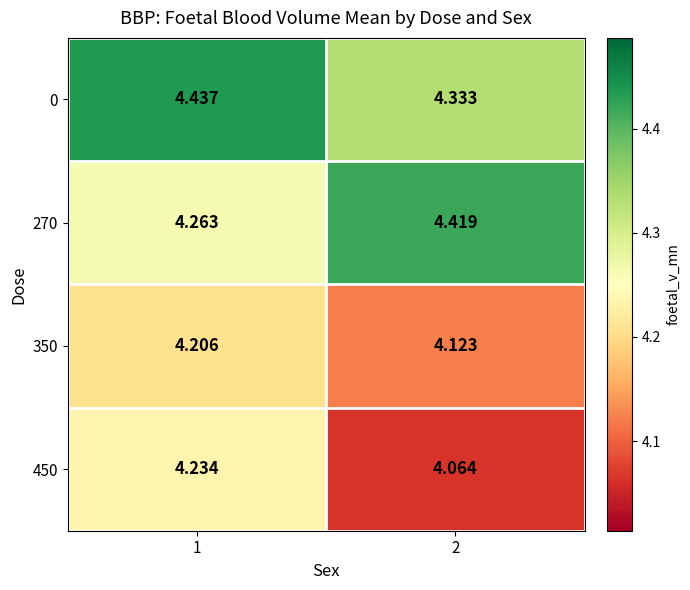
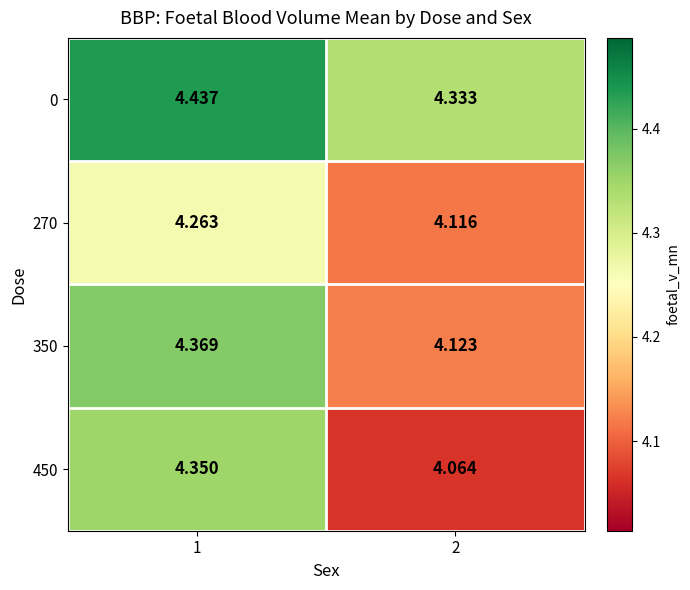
  {
    "0": {
      "1": 4.437,
      "2": 4.333
    },
    "270": {
      "1": 4.263,
-     "2": 4.419
+     "2": 4.116
    },
    "350": {
-     "1": 4.206,
+     "1": 4.369,
      "2": 4.123
    },
    "450": {
-     "1": 4.234,
+     "1": 4.350,
      "2": 4.064
    }
  }
